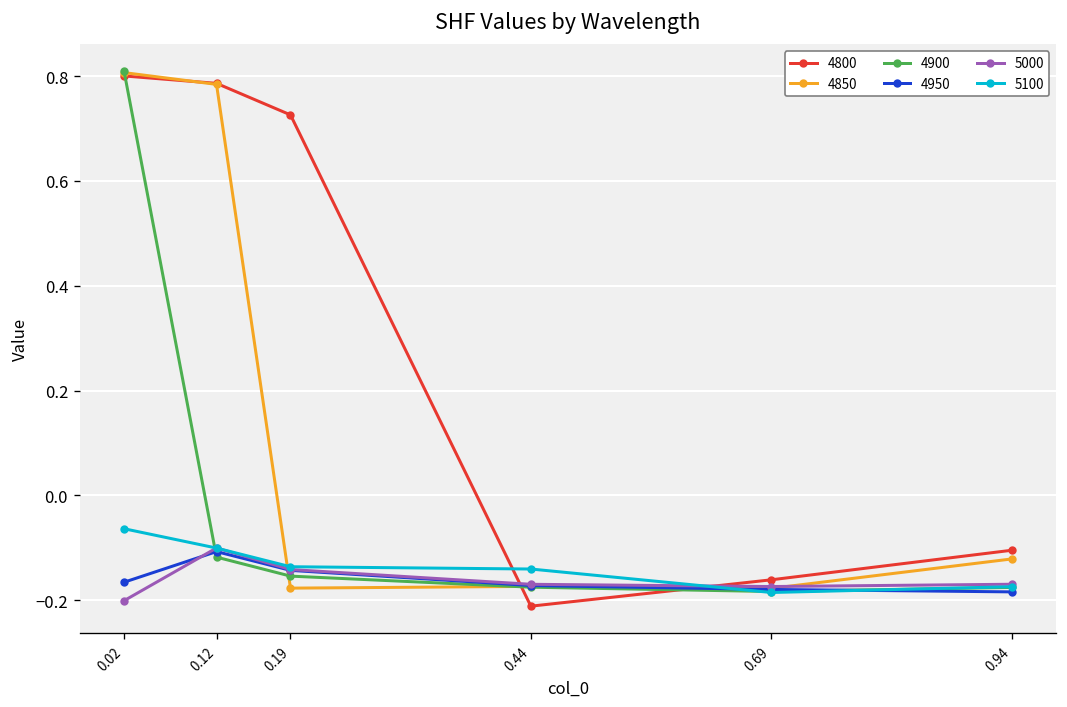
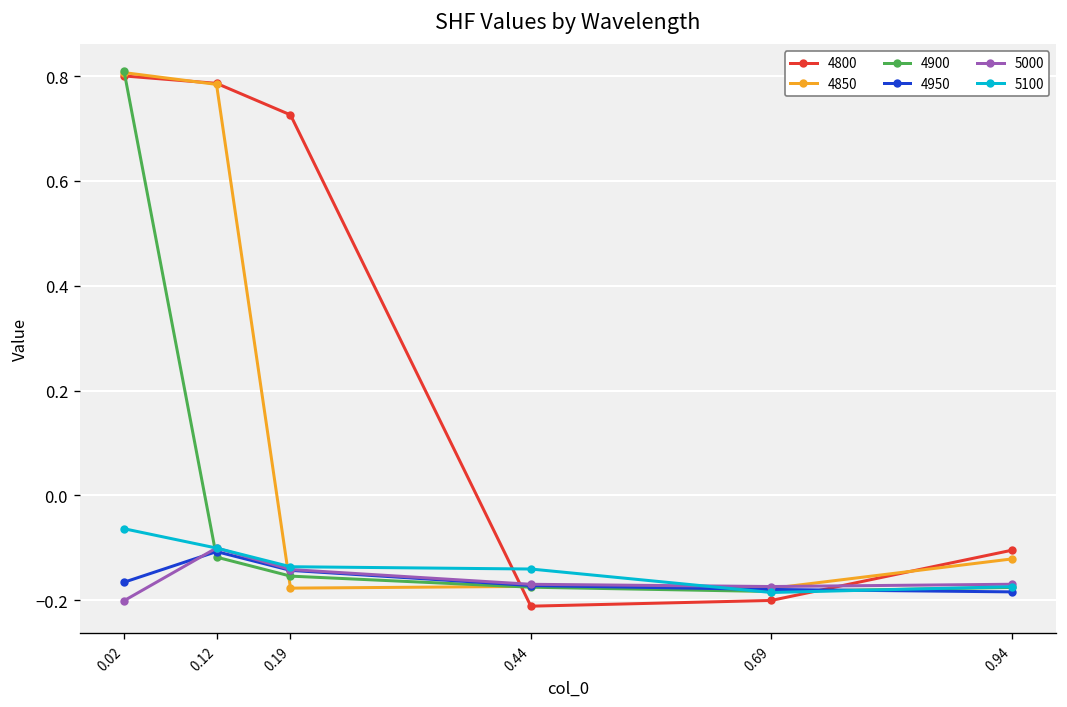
  {
    "4800": {
      "0.02": 0.80,
      "0.19": 0.73,
      "0.44": -0.21,
-     "0.69": -0.16,
+     "0.69": -0.20,
      "0.94": -0.10
    },
    "4850": {
      "0.19": -0.18,
      "0.94": -0.12
    },
    "4900": {
      "0.12": -0.12,
      "0.19": -0.15
    },
    "4950": {
      "0.02": -0.17,
      "0.12": -0.11,
      "0.94": -0.18
    },
    "5000": {
      "0.02": -0.20
    },
    "5100": {
      "0.02": -0.06,
      "0.44": -0.14
    }
  }
